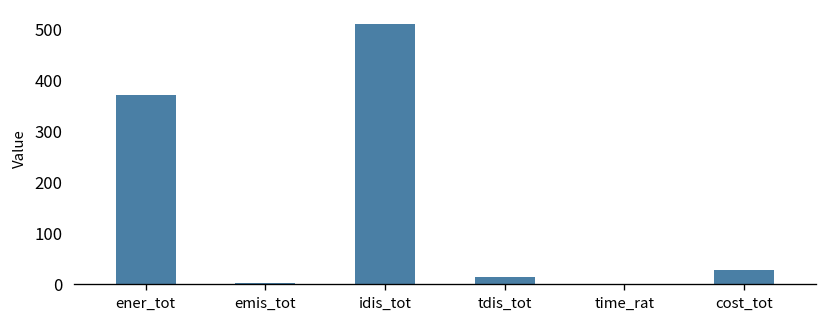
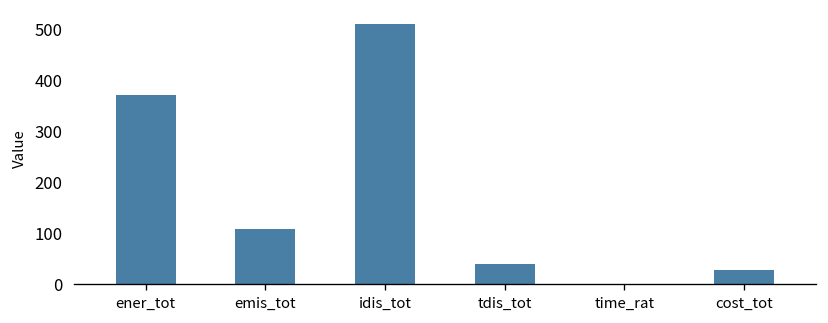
  {
    "ener_tot": 370,
-   "emis_tot": 0,
+   "emis_tot": 110,
    "idis_tot": 510,
-   "tdis_tot": 10,
+   "tdis_tot": 40,
    "cost_tot": 30
  }
